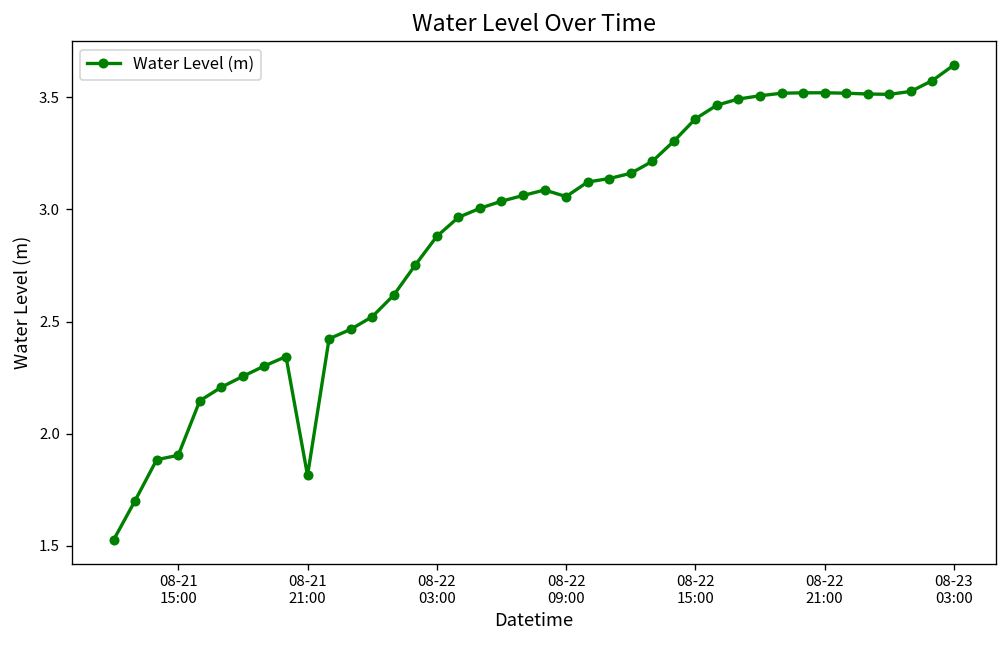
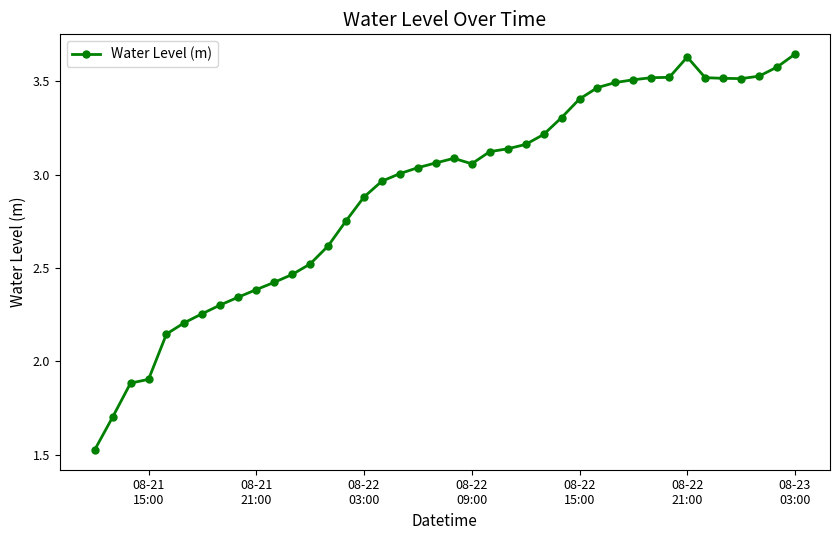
  {
    "08-21 15:00": 1.90,
-   "08-21 21:00": 1.81,
+   "08-21 21:00": 2.38,
    "08-22 03:00": 2.88,
    "08-22 09:00": 3.06,
    "08-22 15:00": 3.40,
-   "08-22 21:00": 3.52,
+   "08-22 21:00": 3.63,
    "08-23 03:00": 3.64
  }
